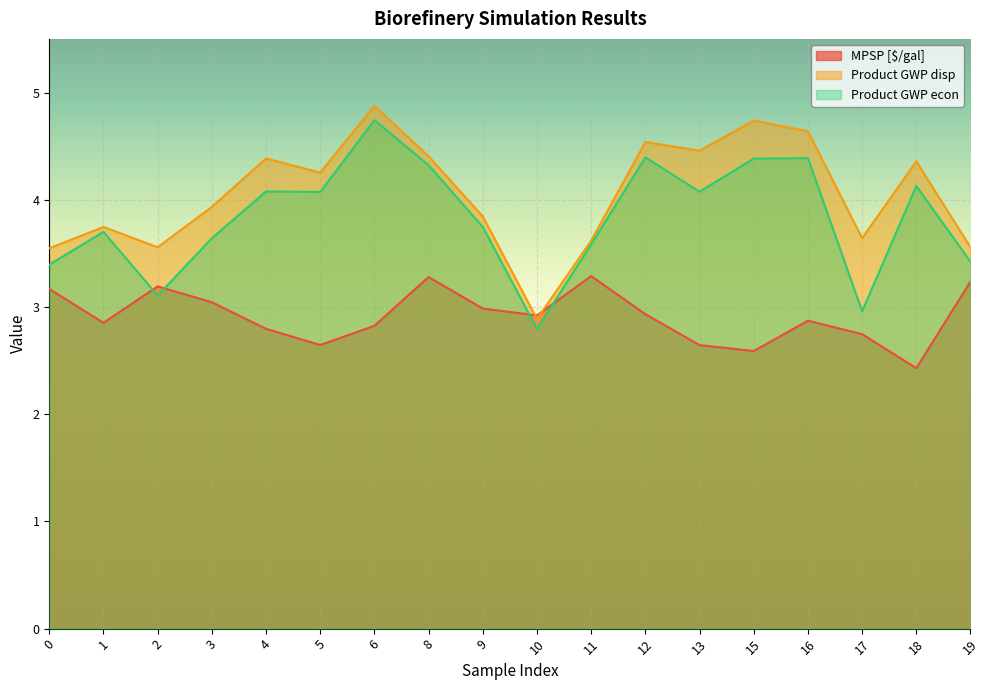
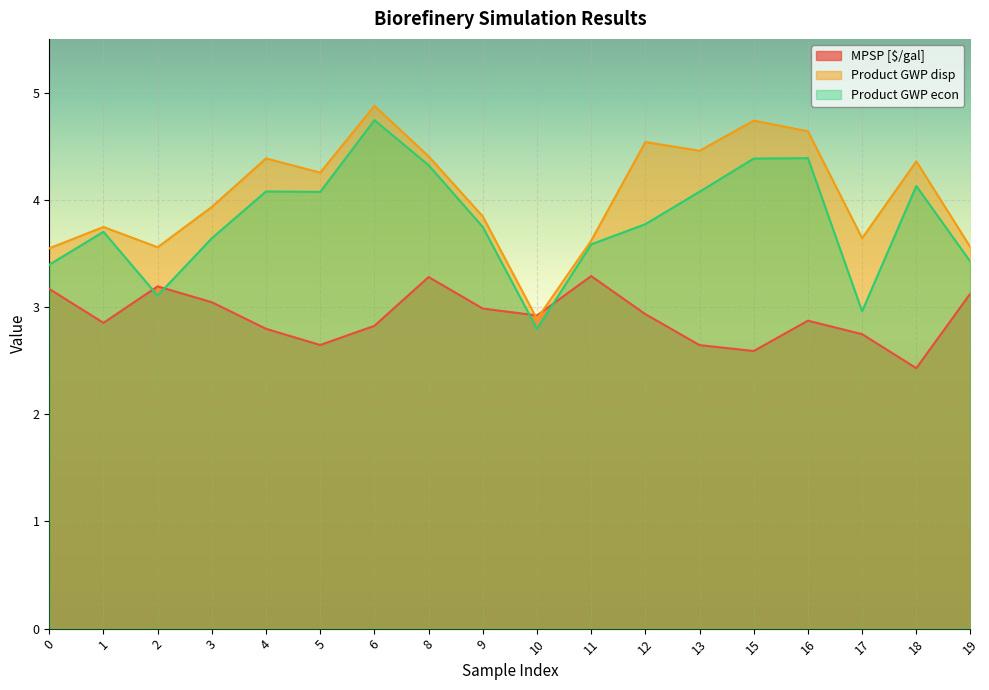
  {
    "MPSP [$/gal]": {
      "0": 3.17,
      "1": 2.85,
      "2": 3.19,
      "3": 3.04,
      "4": 2.80,
      "5": 2.65,
      "6": 2.82,
      "8": 3.28,
      "9": 2.99,
      "10": 2.92,
      "11": 3.29,
      "12": 2.93,
      "13": 2.64,
      "15": 2.59,
      "16": 2.87,
      "17": 2.75,
      "18": 2.43,
-     "19": 3.24
+     "19": 3.13
    },
    "Product GWP disp": {
      "0": 3.55,
      "1": 3.75,
      "2": 3.56,
      "3": 3.93,
      "4": 4.39,
      "5": 4.25,
      "6": 4.88,
      "8": 4.41,
      "9": 3.84,
      "10": 2.89,
      "11": 3.62,
      "12": 4.54,
      "13": 4.46,
      "15": 4.74,
      "16": 4.64,
      "17": 3.64,
      "18": 4.36,
      "19": 3.56
    },
    "Product GWP econ": {
      "0": 3.39,
      "1": 3.70,
      "2": 3.11,
      "3": 3.64,
      "4": 4.08,
      "5": 4.07,
      "6": 4.74,
      "8": 4.32,
      "9": 3.75,
      "10": 2.80,
      "11": 3.58,
-     "12": 4.40,
+     "12": 3.77,
      "13": 4.08,
      "15": 4.38,
      "16": 4.39,
      "17": 2.96,
      "18": 4.13,
      "19": 3.42
    }
  }
